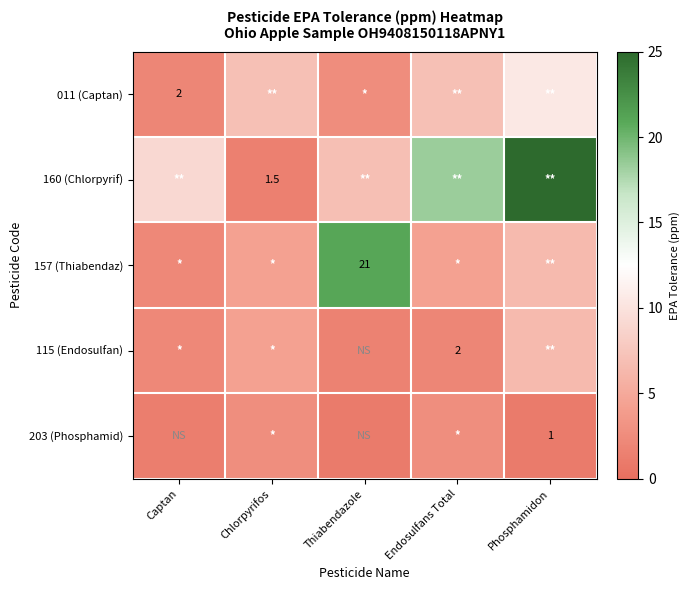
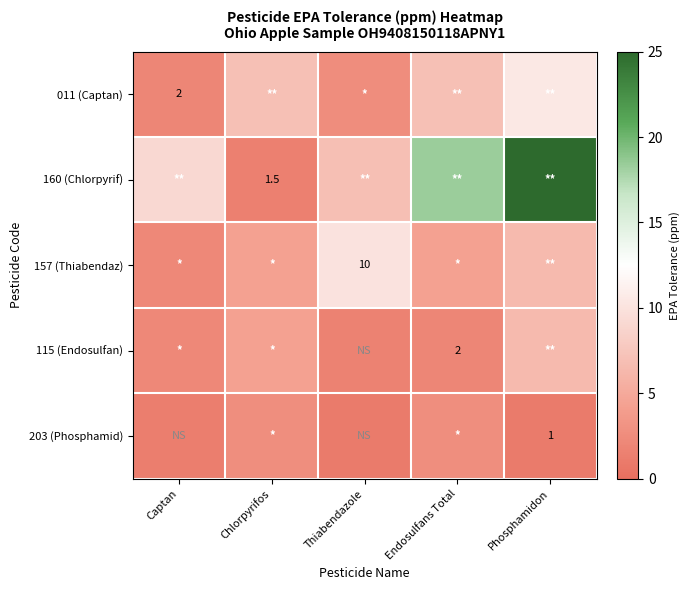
  {
    "011 (Captan)": {
      "Captan": 2
    },
    "160 (Chlorpyrif)": {
      "Chlorpyrifos": 1.5
    },
    "157 (Thiabendaz)": {
-     "Thiabendazole": 21
+     "Thiabendazole": 10
    },
    "115 (Endosulfan)": {
      "Endosulfans Total": 2
    },
    "203 (Phosphamid)": {
      "Phosphamidon": 1
    }
  }
